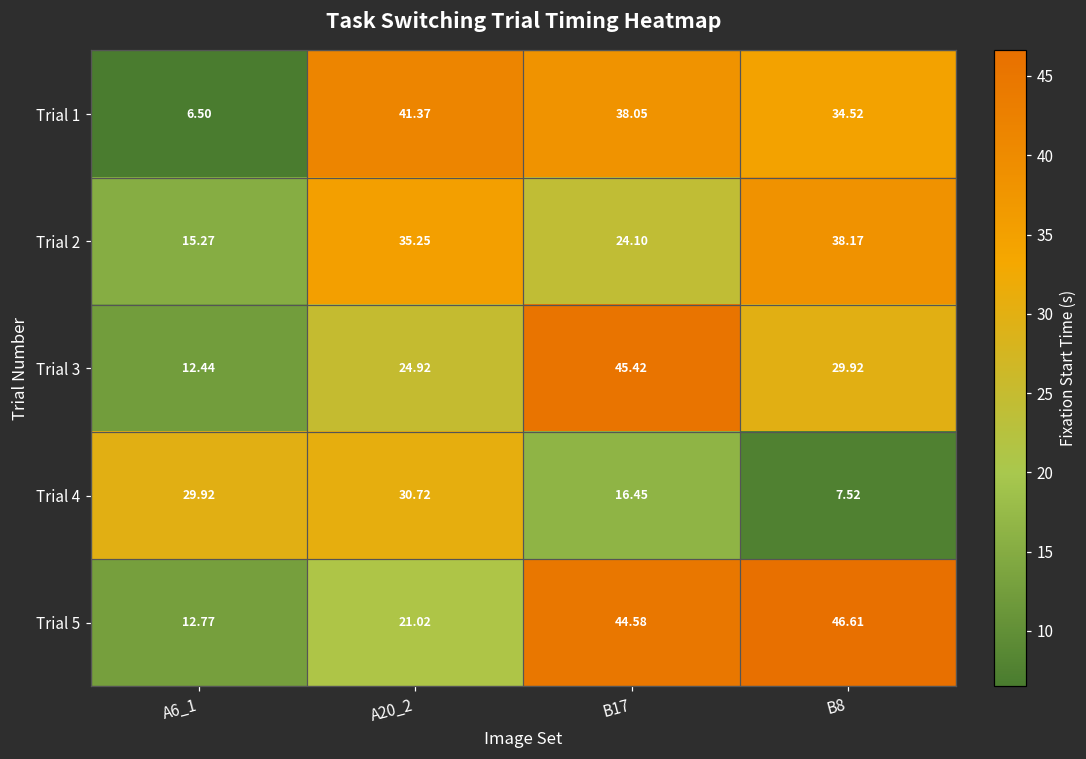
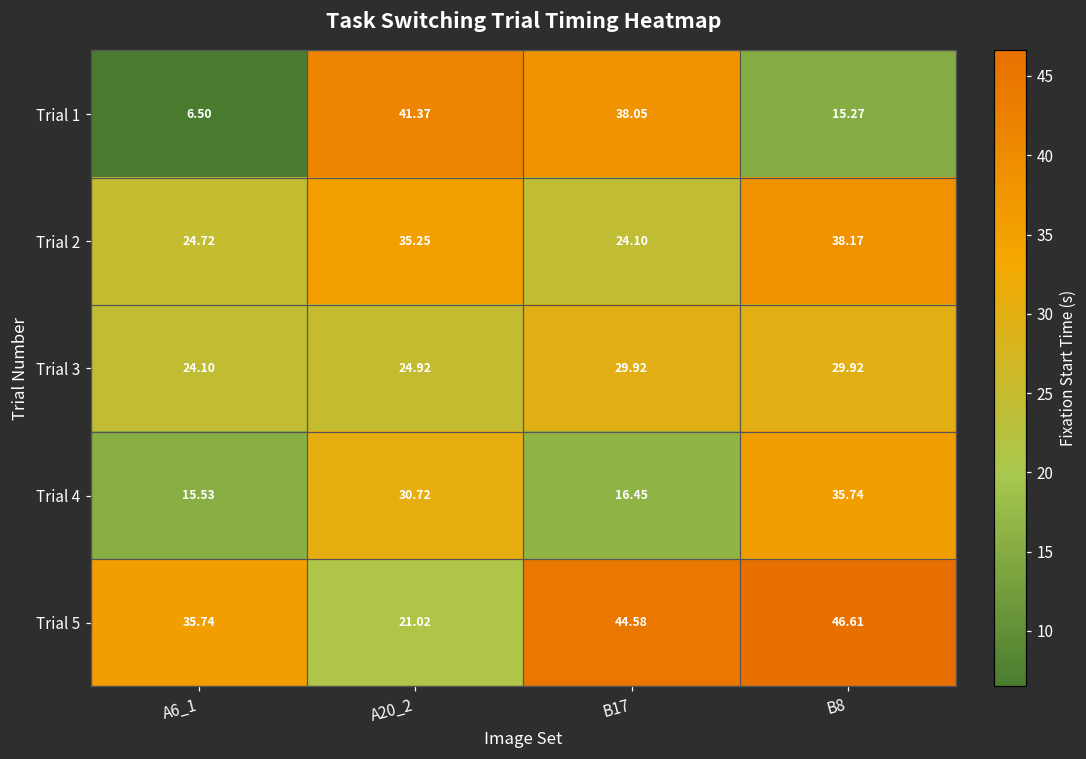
  {
    "Trial 1": {
      "A6_1": 6.50,
      "A20_2": 41.37,
      "B17": 38.05,
-     "B8": 34.52
+     "B8": 15.27
    },
    "Trial 2": {
-     "A6_1": 15.27,
+     "A6_1": 24.72,
      "A20_2": 35.25,
      "B17": 24.10,
      "B8": 38.17
    },
    "Trial 3": {
-     "A6_1": 12.44,
+     "A6_1": 24.10,
      "A20_2": 24.92,
-     "B17": 45.42,
+     "B17": 29.92,
      "B8": 29.92
    },
    "Trial 4": {
-     "A6_1": 29.92,
+     "A6_1": 15.53,
      "A20_2": 30.72,
      "B17": 16.45,
-     "B8": 7.52
+     "B8": 35.74
    },
    "Trial 5": {
-     "A6_1": 12.77,
+     "A6_1": 35.74,
      "A20_2": 21.02,
      "B17": 44.58,
      "B8": 46.61
    }
  }
